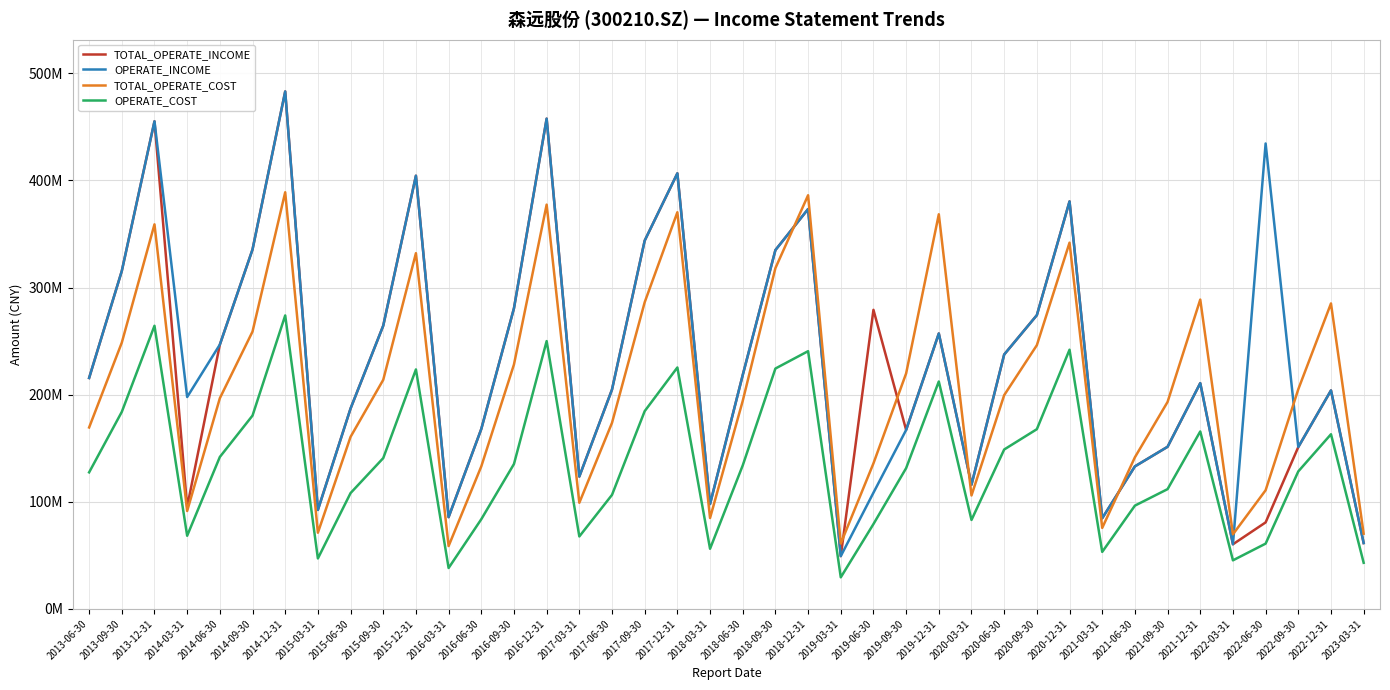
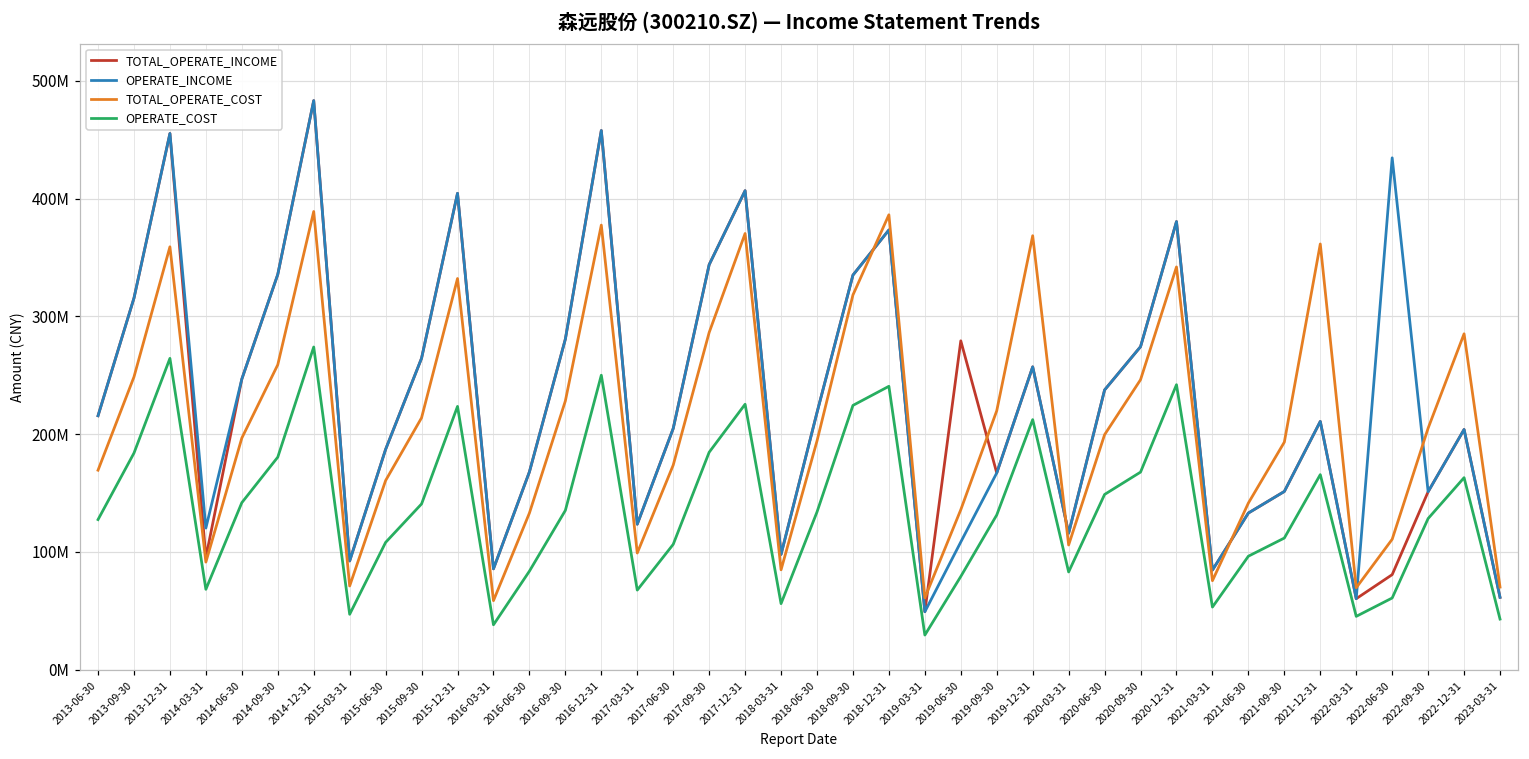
  {
    "TOTAL_OPERATE_INCOME": {
      "2014-03-31": 95000000,
      "2019-06-30": 279000000,
      "2022-06-30": 81000000
    },
    "OPERATE_INCOME": {
-     "2014-03-31": 198000000,
+     "2014-03-31": 120000000,
      "2019-06-30": 108000000,
      "2022-06-30": 435000000
    },
    "TOTAL_OPERATE_COST": {
      "2013-06-30": 169000000,
      "2013-09-30": 249000000,
      "2013-12-31": 359000000,
      "2014-03-31": 91000000,
      "2014-06-30": 197000000,
      "2014-09-30": 259000000,
      "2014-12-31": 389000000,
      "2015-03-31": 71000000,
      "2015-06-30": 161000000,
      "2015-09-30": 214000000,
      "2015-12-31": 332000000,
      "2016-03-31": 59000000,
      "2016-06-30": 133000000,
      "2016-09-30": 228000000,
      "2016-12-31": 377000000,
      "2017-03-31": 99000000,
      "2017-06-30": 174000000,
      "2017-09-30": 286000000,
      "2017-12-31": 370000000,
      "2018-03-31": 85000000,
      "2018-06-30": 194000000,
      "2018-09-30": 318000000,
      "2018-12-31": 386000000,
      "2019-03-31": 61000000,
      "2019-06-30": 136000000,
      "2019-09-30": 220000000,
      "2019-12-31": 368000000,
      "2020-03-31": 106000000,
      "2020-06-30": 200000000,
      "2020-09-30": 246000000,
      "2020-12-31": 342000000,
      "2021-03-31": 76000000,
      "2021-06-30": 142000000,
      "2021-09-30": 193000000,
-     "2021-12-31": 289000000,
+     "2021-12-31": 361000000,
      "2022-03-31": 70000000,
      "2022-06-30": 111000000,
      "2022-09-30": 205000000,
      "2022-12-31": 285000000,
      "2023-03-31": 70000000
    },
    "OPERATE_COST": {
      "2013-06-30": 127000000,
      "2013-09-30": 184000000,
      "2013-12-31": 264000000,
      "2014-03-31": 68000000,
      "2014-06-30": 142000000,
      "2014-09-30": 180000000,
      "2014-12-31": 274000000,
      "2015-03-31": 47000000,
      "2015-06-30": 108000000,
      "2015-09-30": 141000000,
      "2015-12-31": 224000000,
      "2016-03-31": 38000000,
      "2016-06-30": 84000000,
      "2016-09-30": 135000000,
      "2016-12-31": 250000000,
      "2017-03-31": 68000000,
      "2017-06-30": 106000000,
      "2017-09-30": 185000000,
      "2017-12-31": 225000000,
      "2018-03-31": 56000000,
      "2018-06-30": 134000000,
      "2018-09-30": 224000000,
      "2018-12-31": 241000000,
      "2019-03-31": 29000000,
      "2019-06-30": 79000000,
      "2019-09-30": 131000000,
      "2019-12-31": 212000000,
      "2020-03-31": 83000000,
      "2020-06-30": 149000000,
      "2020-09-30": 168000000,
      "2020-12-31": 242000000,
      "2021-03-31": 53000000,
      "2021-06-30": 96000000,
      "2021-09-30": 112000000,
      "2021-12-31": 166000000,
      "2022-03-31": 45000000,
      "2022-06-30": 61000000,
      "2022-09-30": 128000000,
      "2022-12-31": 163000000,
      "2023-03-31": 43000000
    }
  }
